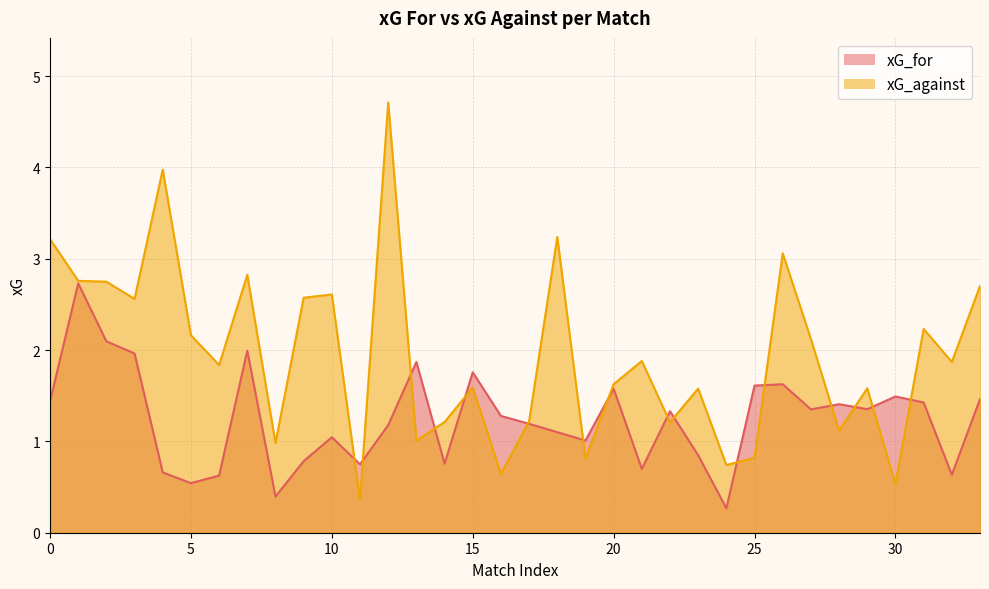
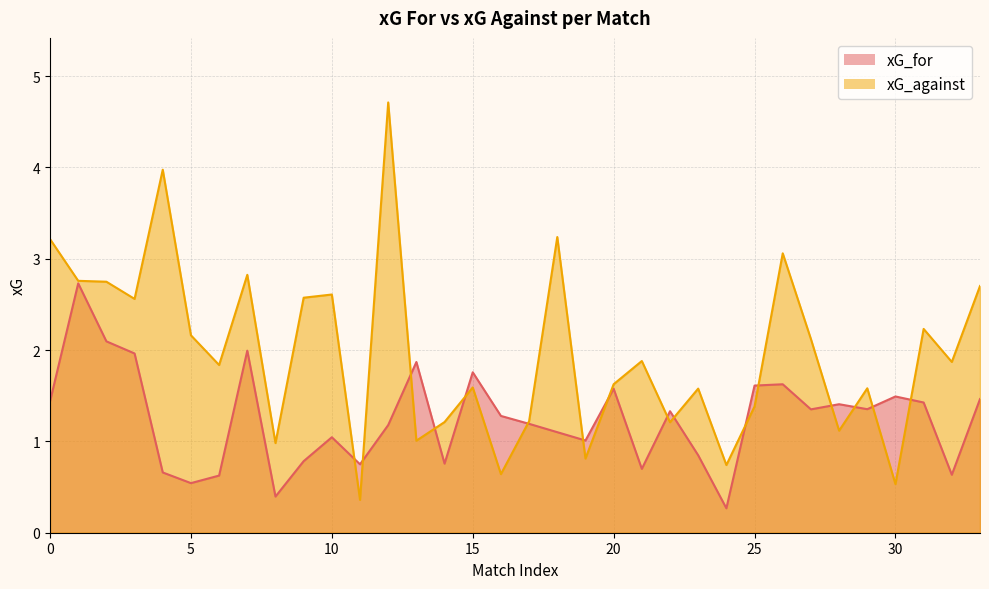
  {
    "xG_for": {
      "0": 1.4,
      "5": 0.5,
      "10": 1.0,
      "15": 1.8,
      "20": 1.6,
      "25": 1.6,
      "30": 1.5
    },
    "xG_against": {
      "0": 3.2,
      "5": 2.2,
      "10": 2.6,
      "15": 1.6,
      "20": 1.6,
-     "25": 0.8,
+     "25": 1.4,
      "30": 0.5
    }
  }
